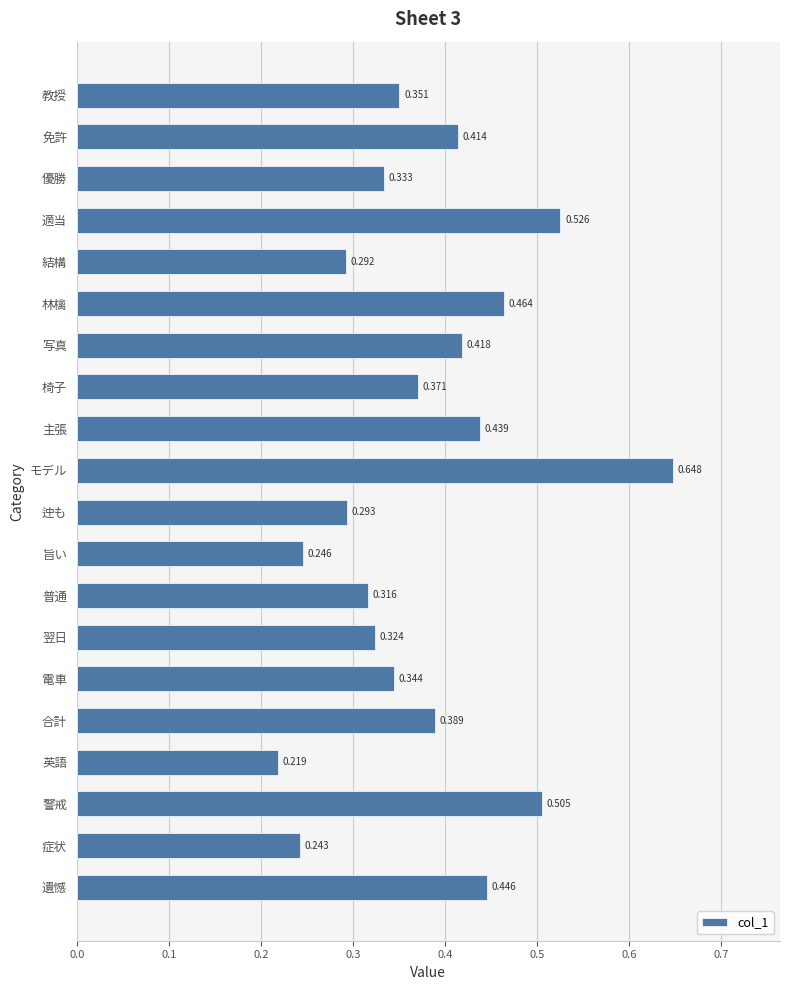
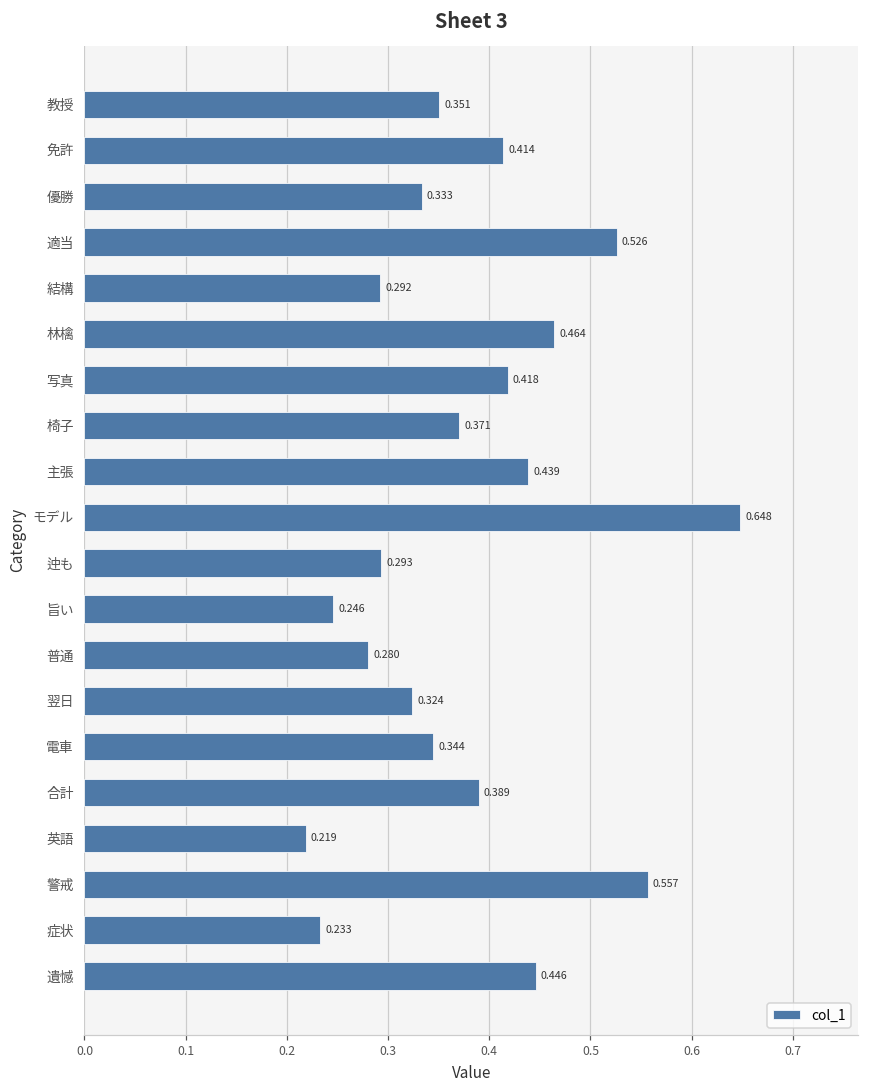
  {
    "教授": 0.351,
    "免許": 0.414,
    "優勝": 0.333,
    "適当": 0.526,
    "結構": 0.292,
    "林檎": 0.464,
    "写真": 0.418,
    "椅子": 0.371,
    "主張": 0.439,
    "モデル": 0.648,
    "迚も": 0.293,
    "旨い": 0.246,
-   "普通": 0.316,
+   "普通": 0.280,
    "翌日": 0.324,
    "電車": 0.344,
    "合計": 0.389,
    "英語": 0.219,
-   "警戒": 0.505,
-   "症状": 0.243,
+   "警戒": 0.557,
+   "症状": 0.233,
    "遺憾": 0.446
  }
